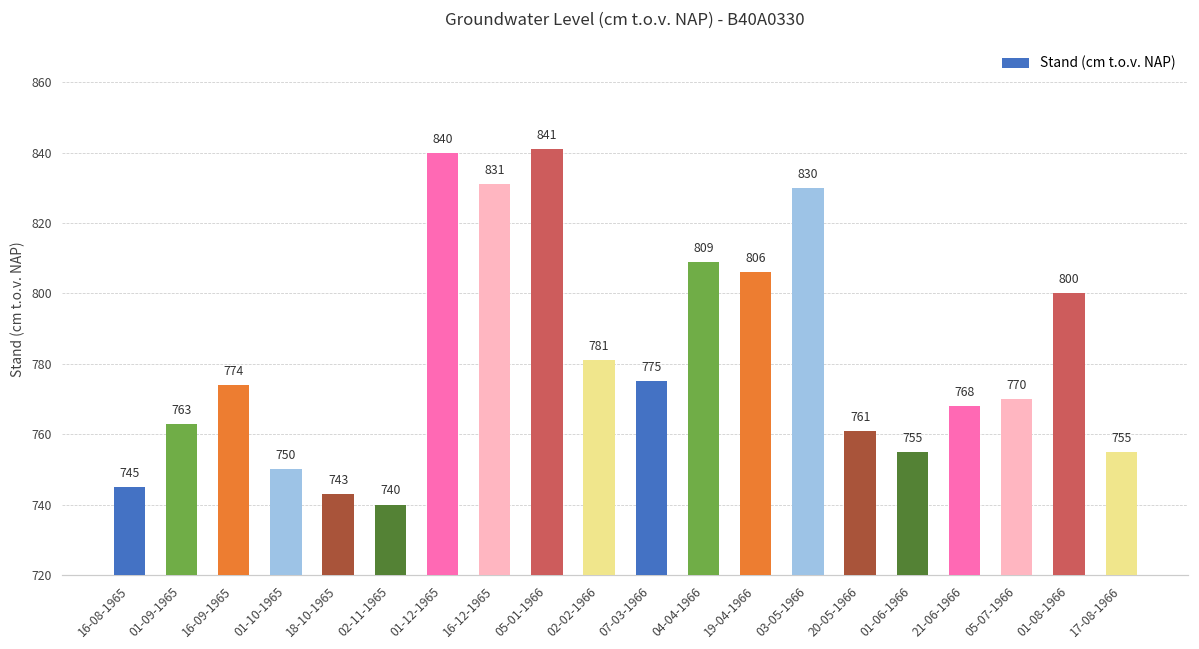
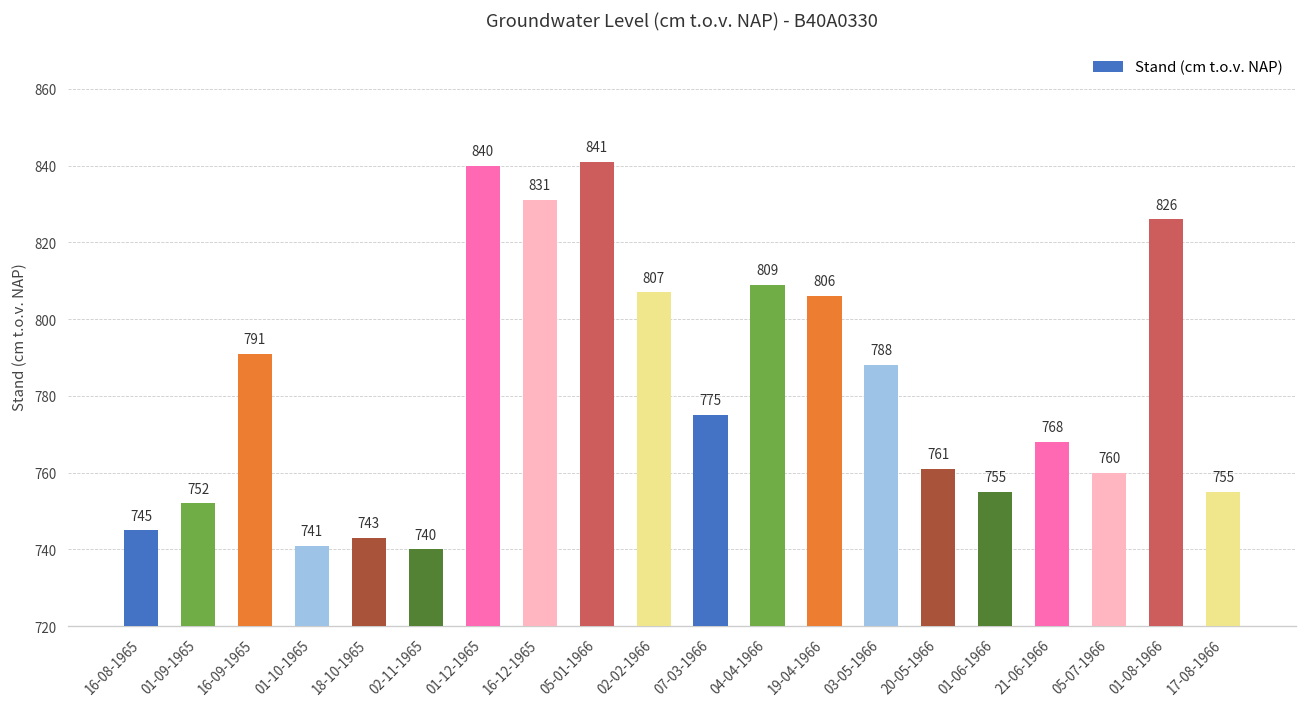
  {
    "16-08-1965": 745,
-   "01-09-1965": 763,
-   "16-09-1965": 774,
-   "01-10-1965": 750,
+   "01-09-1965": 752,
+   "16-09-1965": 791,
+   "01-10-1965": 741,
    "18-10-1965": 743,
    "02-11-1965": 740,
    "01-12-1965": 840,
    "16-12-1965": 831,
    "05-01-1966": 841,
-   "02-02-1966": 781,
+   "02-02-1966": 807,
    "07-03-1966": 775,
    "04-04-1966": 809,
    "19-04-1966": 806,
-   "03-05-1966": 830,
+   "03-05-1966": 788,
    "20-05-1966": 761,
    "01-06-1966": 755,
    "21-06-1966": 768,
-   "05-07-1966": 770,
-   "01-08-1966": 800,
+   "05-07-1966": 760,
+   "01-08-1966": 826,
    "17-08-1966": 755
  }
